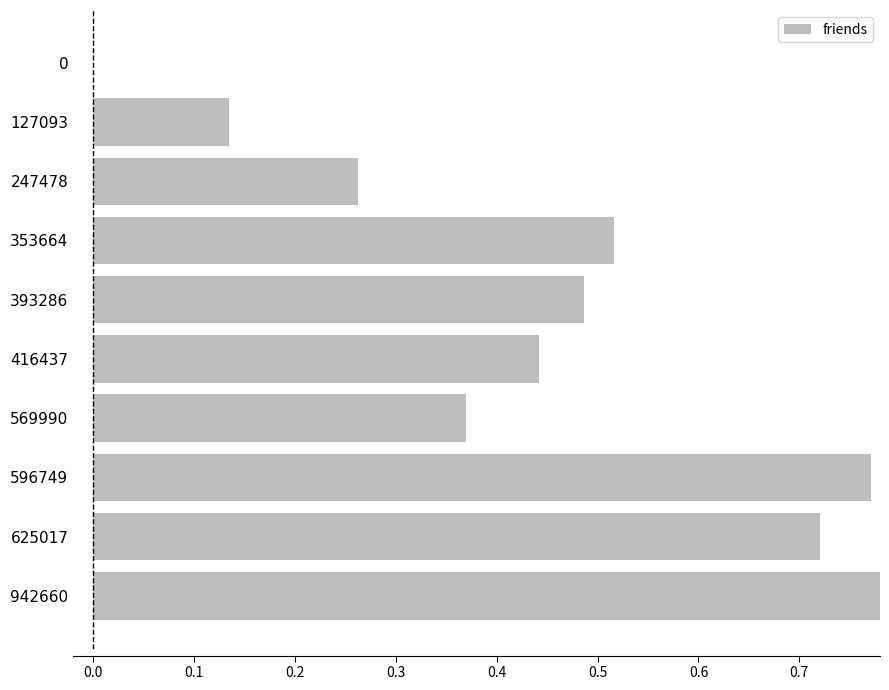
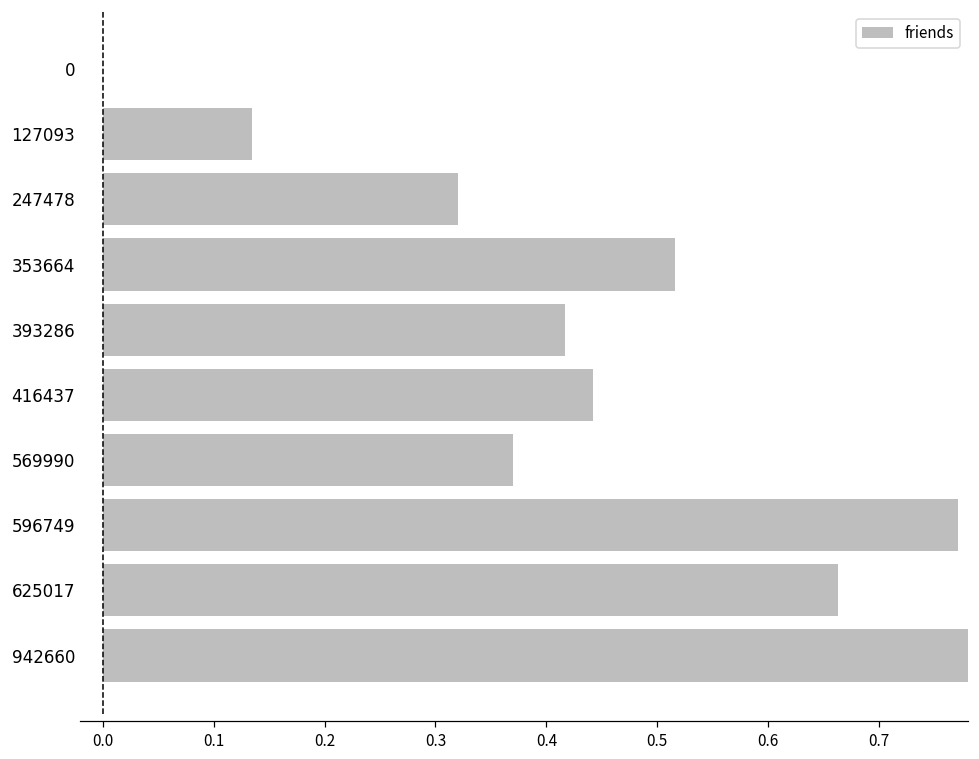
  {
    "0": 0.000,
    "127093": 0.135,
-   "247478": 0.263,
+   "247478": 0.320,
    "353664": 0.516,
-   "393286": 0.487,
+   "393286": 0.417,
    "416437": 0.442,
    "569990": 0.370,
    "596749": 0.771,
-   "625017": 0.720
+   "625017": 0.663
  }
